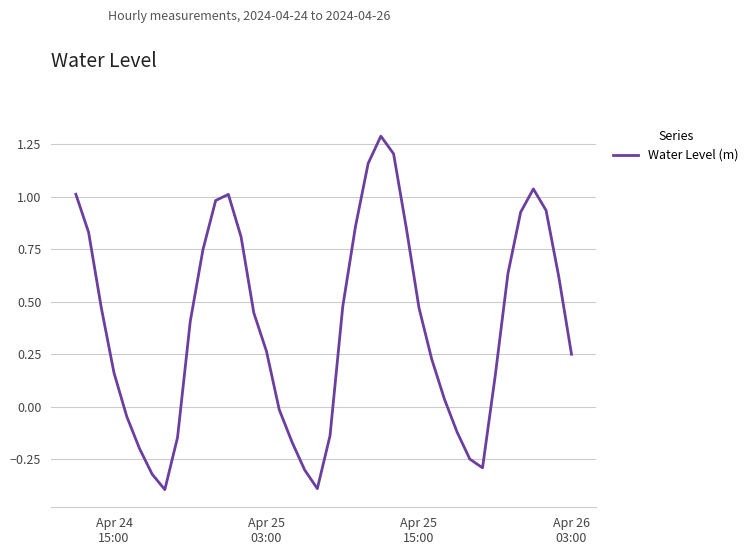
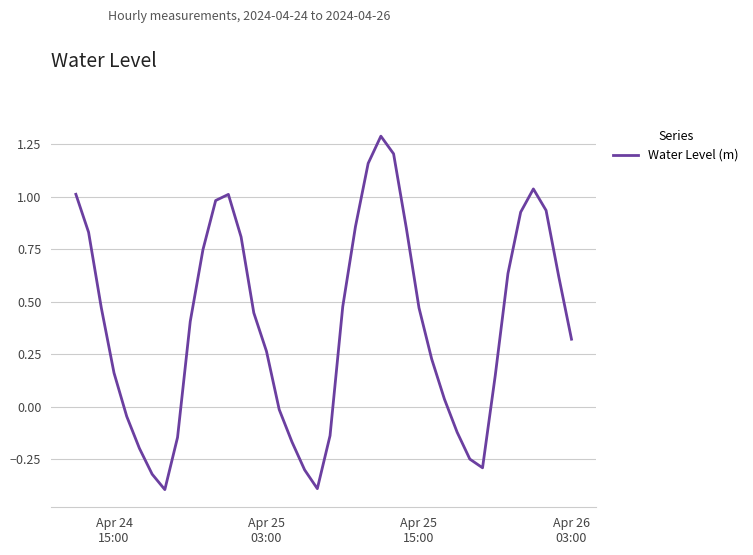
  {
    "Apr 24 15:00": 0.16,
    "Apr 25 03:00": 0.26,
    "Apr 25 15:00": 0.47,
-   "Apr 26 03:00": 0.25
+   "Apr 26 03:00": 0.32
  }
